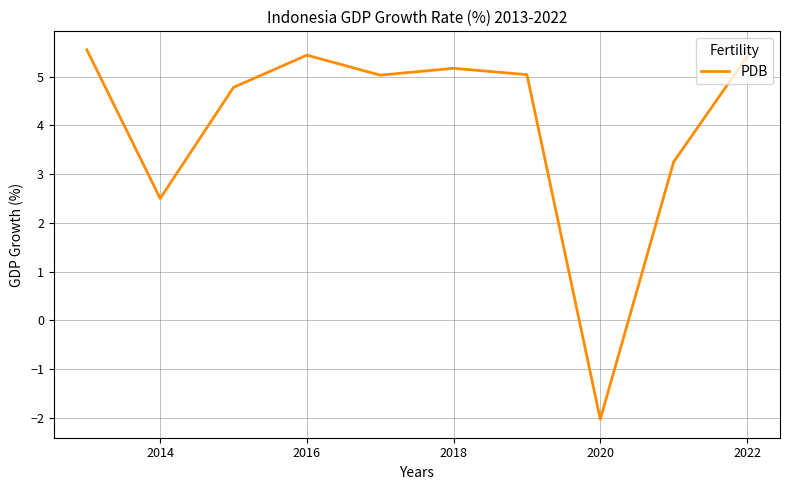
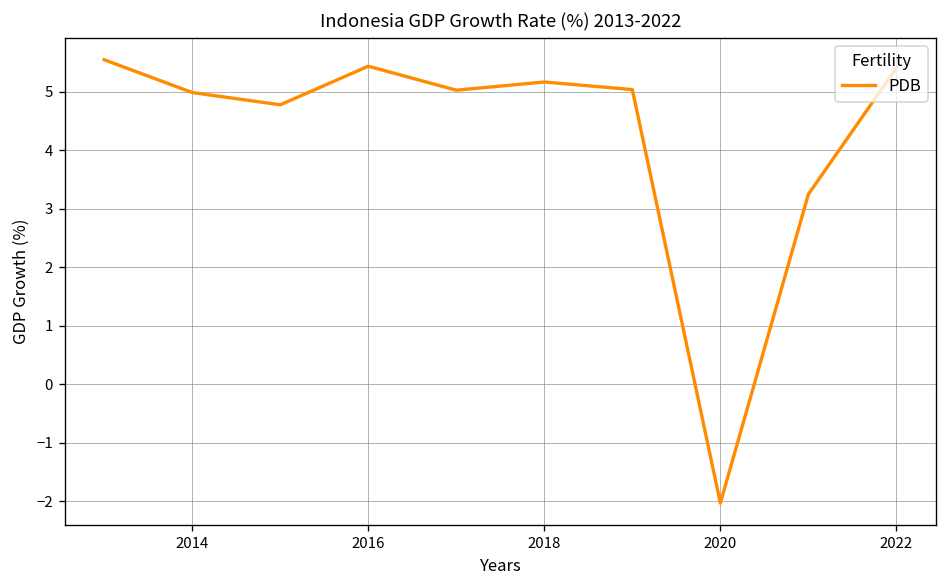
  {
-   "2014": 2.5,
+   "2014": 5.0,
    "2016": 5.4,
    "2018": 5.2,
    "2020": -2.0
  }
